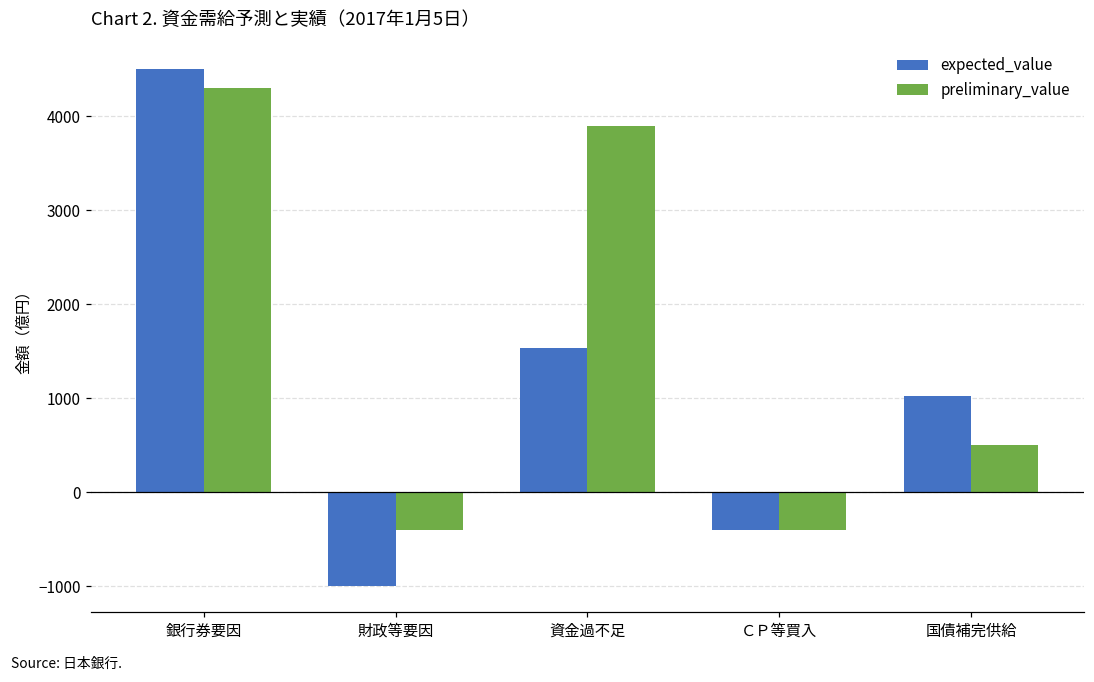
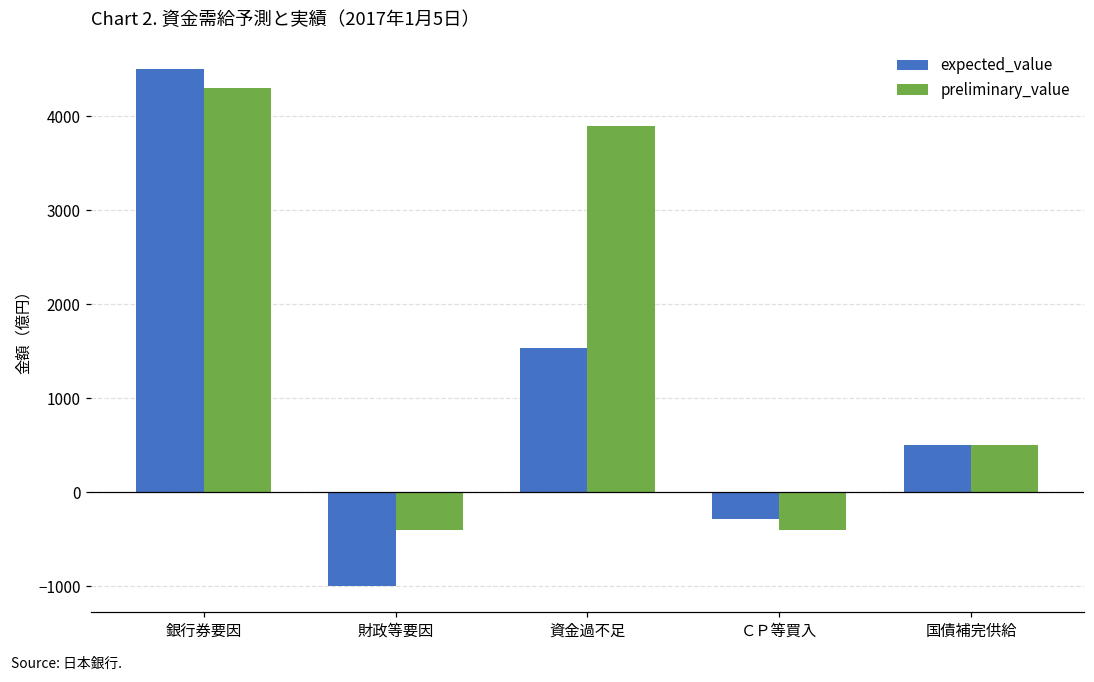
  {
    "expected_value": {
      "銀行券要因": 4500,
      "財政等要因": -1000,
      "資金過不足": 1500,
-     "ＣＰ等買入": -400,
-     "国債補完供給": 1000
+     "ＣＰ等買入": -300,
+     "国債補完供給": 500
    },
    "preliminary_value": {
      "銀行券要因": 4300,
      "財政等要因": -400,
      "資金過不足": 3900,
      "ＣＰ等買入": -400,
      "国債補完供給": 500
    }
  }
